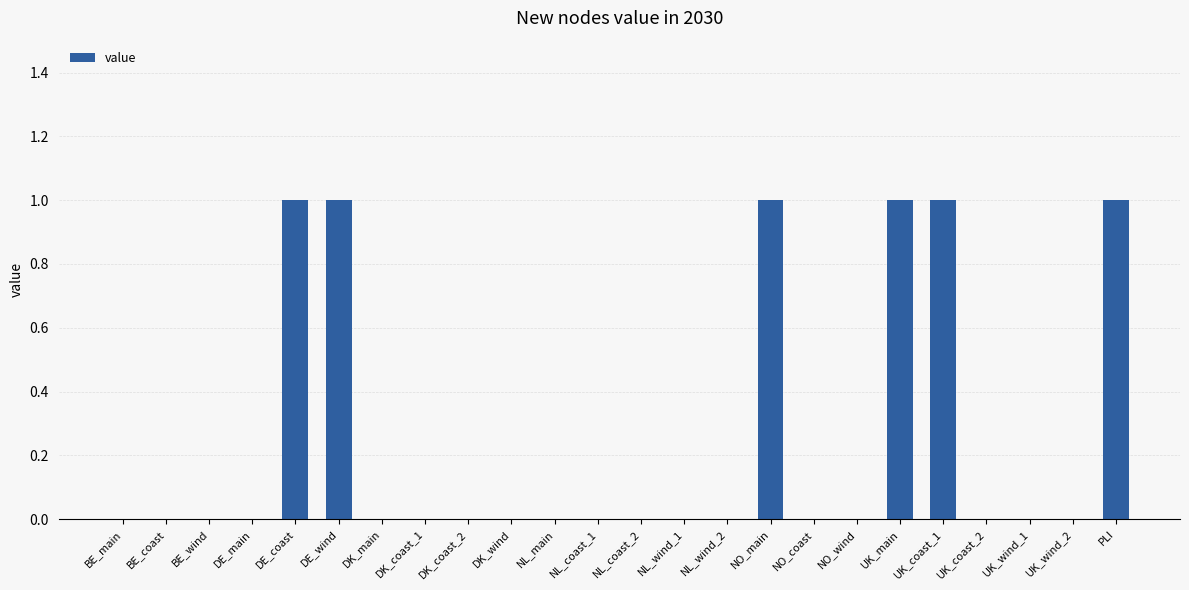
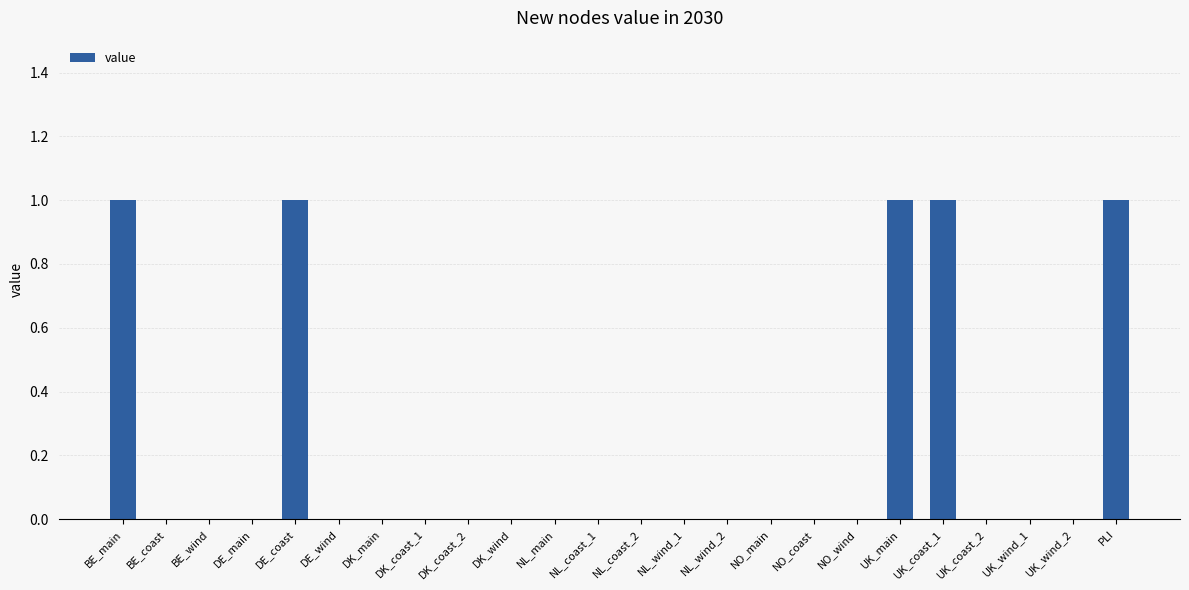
  {
-   "BE_main": 0,
+   "BE_main": 1,
    "BE_coast": 0,
    "BE_wind": 0,
    "DE_main": 0,
    "DE_coast": 1,
-   "DE_wind": 1,
+   "DE_wind": 0,
    "DK_main": 0,
    "DK_coast_1": 0,
    "DK_coast_2": 0,
    "DK_wind": 0,
    "NL_main": 0,
    "NL_coast_1": 0,
    "NL_coast_2": 0,
    "NL_wind_1": 0,
    "NL_wind_2": 0,
-   "NO_main": 1,
+   "NO_main": 0,
    "NO_coast": 0,
    "NO_wind": 0,
    "UK_main": 1,
    "UK_coast_1": 1,
    "UK_coast_2": 0,
    "UK_wind_1": 0,
    "UK_wind_2": 0,
    "PLI": 1
  }
